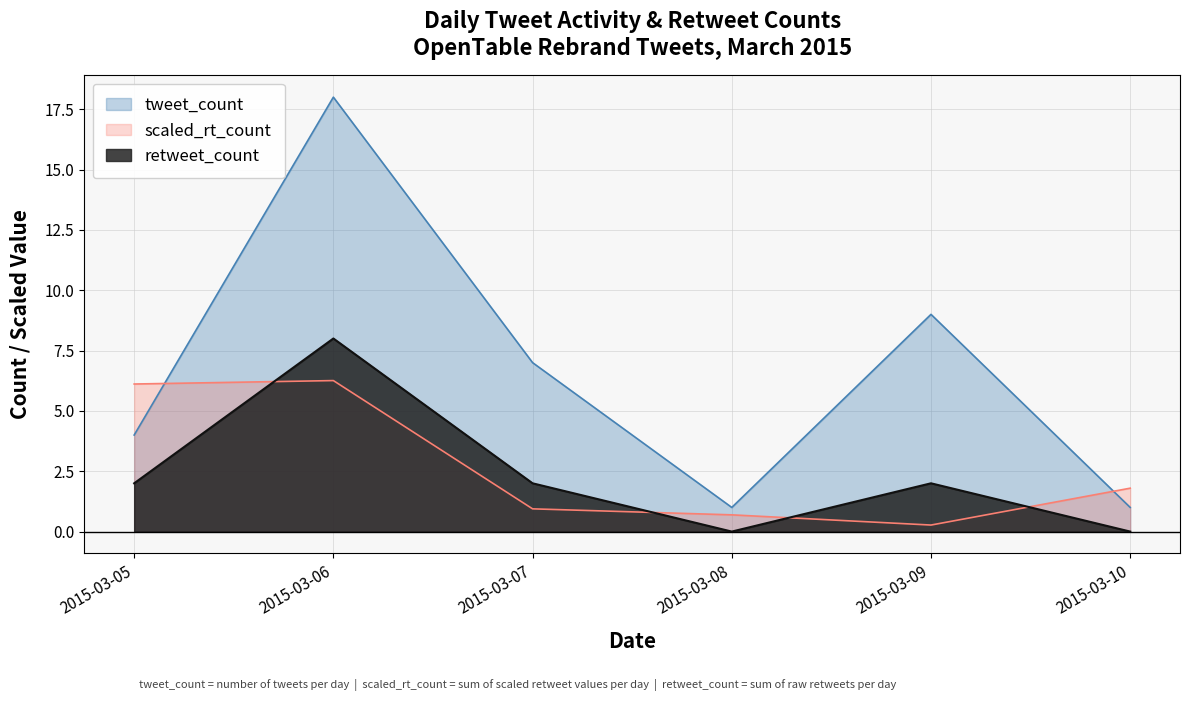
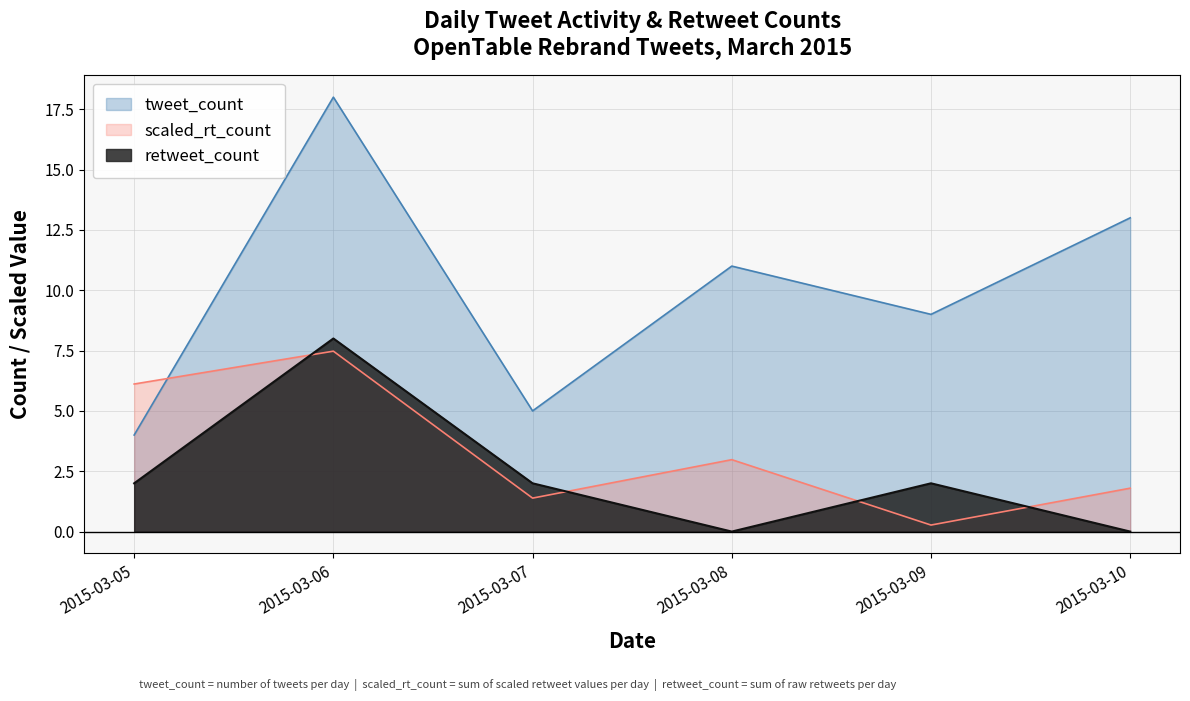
  {
    "tweet_count": {
      "2015-03-05": 4,
      "2015-03-06": 18,
-     "2015-03-07": 7,
-     "2015-03-08": 1,
+     "2015-03-07": 5,
+     "2015-03-08": 11,
      "2015-03-09": 9,
-     "2015-03-10": 1
+     "2015-03-10": 13
    },
    "scaled_rt_count": {
      "2015-03-05": 6.1,
-     "2015-03-06": 6.3,
-     "2015-03-07": 0.9,
-     "2015-03-08": 0.7,
+     "2015-03-06": 7.5,
+     "2015-03-07": 1.4,
+     "2015-03-08": 3.0,
      "2015-03-09": 0.3,
      "2015-03-10": 1.8
    },
    "retweet_count": {
      "2015-03-05": 2.0,
      "2015-03-06": 8.0,
      "2015-03-07": 2.0,
      "2015-03-08": 0.0,
      "2015-03-09": 2.0,
      "2015-03-10": 0.0
    }
  }
